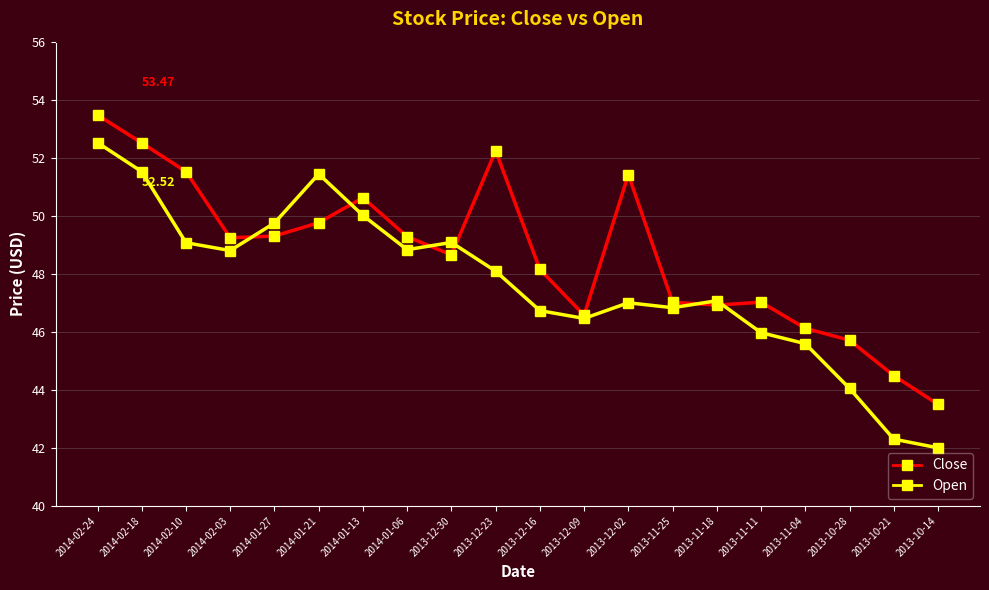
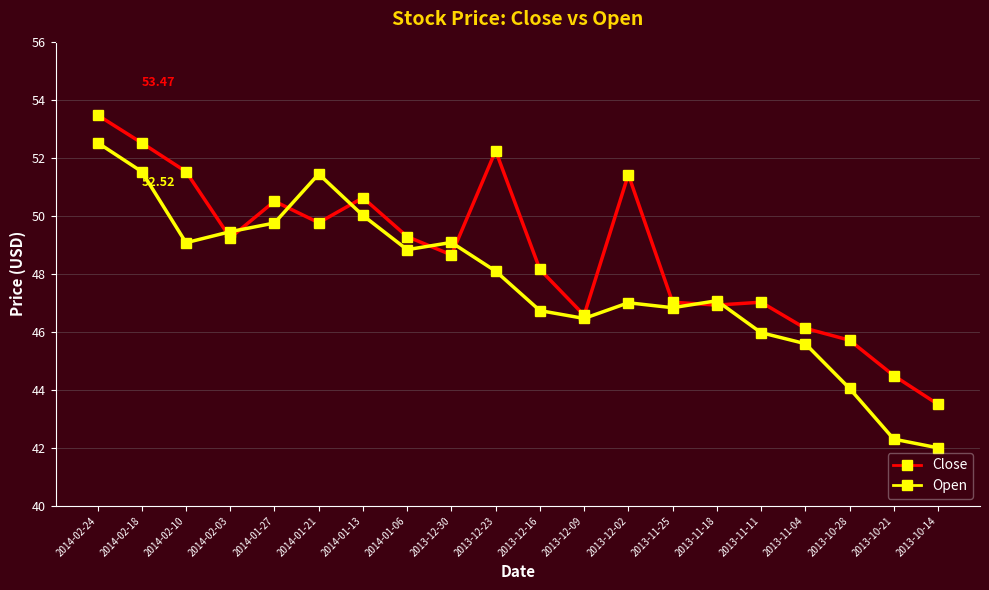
  {
    "Close": {
      "2014-02-24": 53.5,
      "2014-02-18": 52.5,
      "2014-02-10": 51.5,
      "2014-02-03": 49.2,
-     "2014-01-27": 49.3,
+     "2014-01-27": 50.5,
      "2014-01-21": 49.8,
      "2014-01-13": 50.6,
      "2014-01-06": 49.3,
      "2013-12-30": 48.7,
      "2013-12-23": 52.2,
      "2013-12-16": 48.2,
      "2013-12-09": 46.6,
      "2013-12-02": 51.4,
      "2013-11-25": 47.0,
      "2013-11-18": 46.9,
      "2013-11-11": 47.0,
      "2013-11-04": 46.1,
      "2013-10-28": 45.7,
      "2013-10-21": 44.5,
      "2013-10-14": 43.5
    },
    "Open": {
      "2014-02-24": 52.5,
      "2014-02-10": 49.1,
-     "2014-02-03": 48.8,
+     "2014-02-03": 49.5,
      "2014-01-27": 49.8,
      "2014-01-21": 51.4,
      "2014-01-13": 50.0,
      "2014-01-06": 48.8,
      "2013-12-30": 49.1,
      "2013-12-23": 48.1,
      "2013-12-16": 46.7,
      "2013-12-09": 46.5,
      "2013-12-02": 47.0,
      "2013-11-25": 46.8,
      "2013-11-18": 47.1,
      "2013-11-11": 46.0,
      "2013-11-04": 45.6,
      "2013-10-28": 44.1,
      "2013-10-21": 42.3,
      "2013-10-14": 42.0
    }
  }
